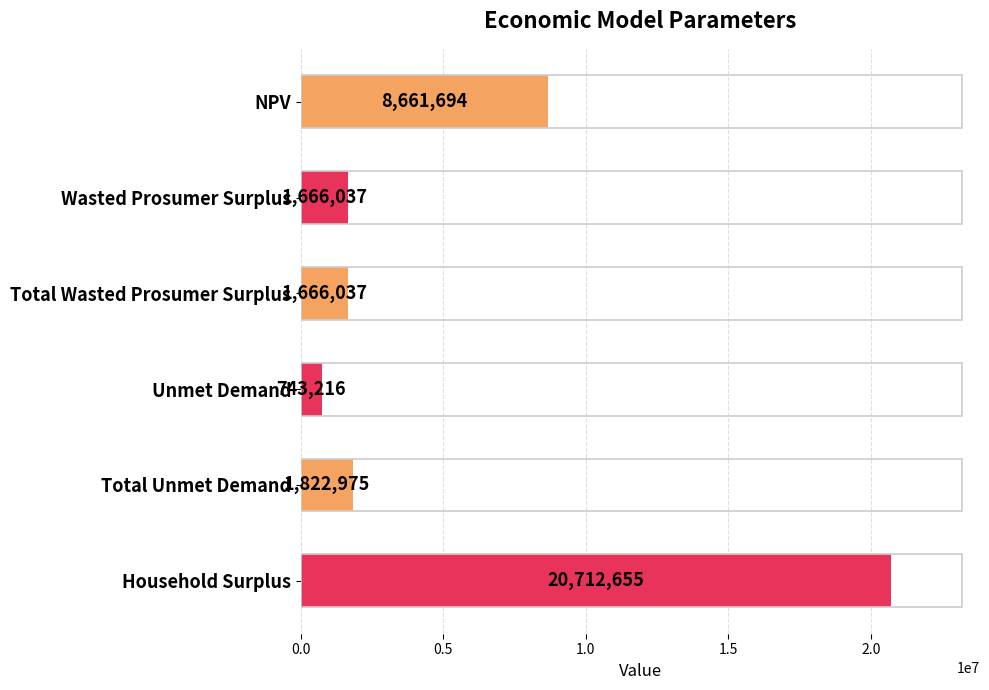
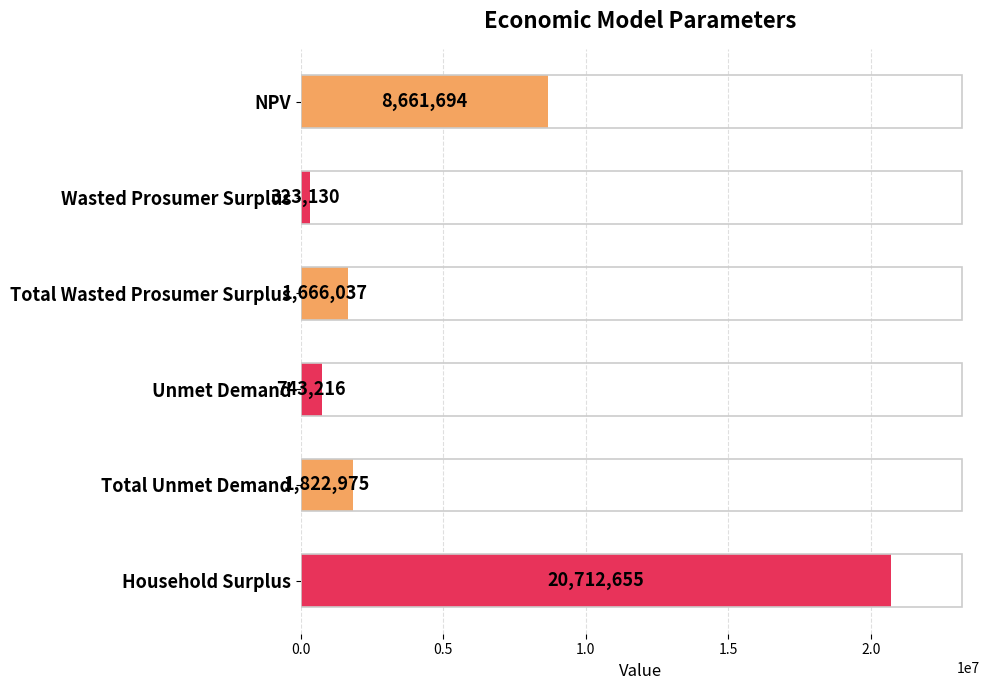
  {
    "NPV": "8,661,694",
-   "Wasted Prosumer Surplus": "1,666,037",
+   "Wasted Prosumer Surplus": "323,130",
    "Total Wasted Prosumer Surplus": "1,666,037",
    "Unmet Demand": "743,216",
    "Total Unmet Demand": "1,822,975",
    "Household Surplus": "20,712,655"
  }
